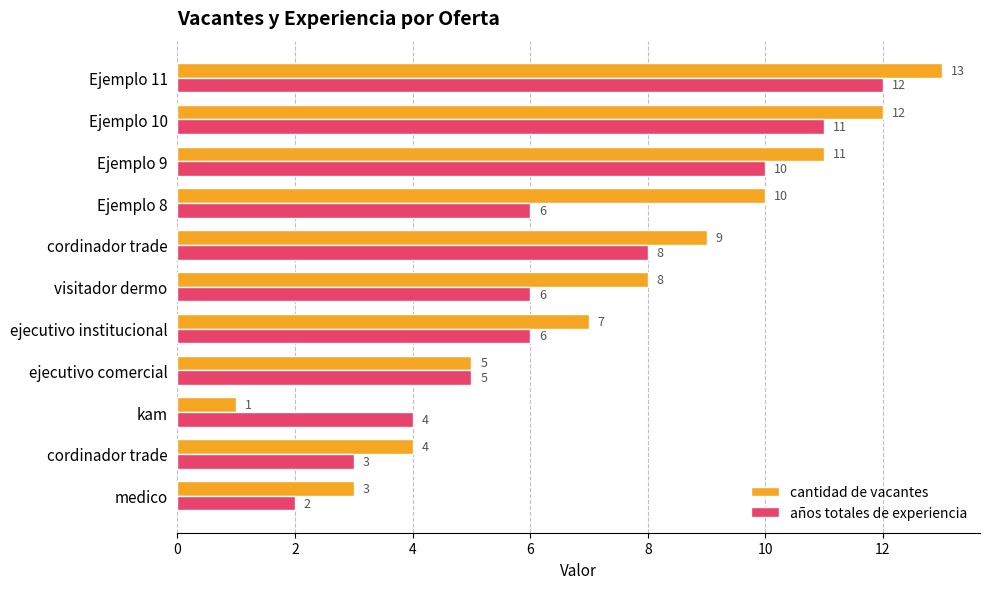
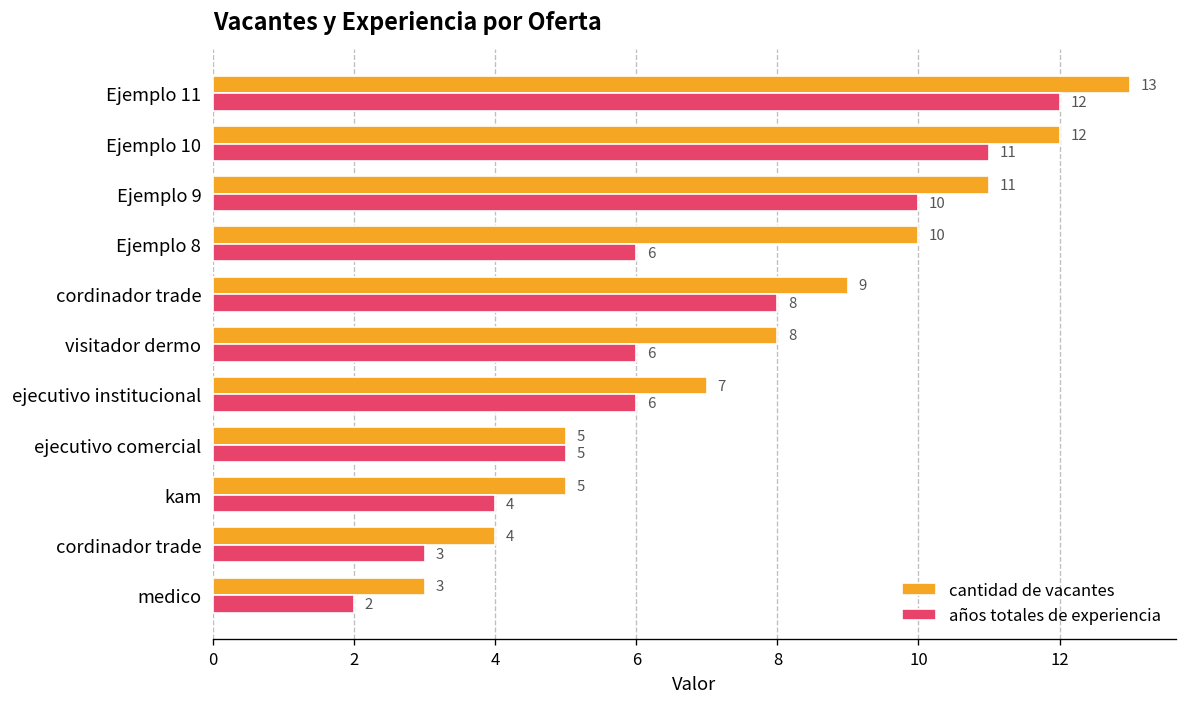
  {
    "cantidad de vacantes": {
      "Ejemplo 11": 13,
      "Ejemplo 10": 12,
      "Ejemplo 9": 11,
      "Ejemplo 8": 10,
      "visitador dermo": 8,
      "ejecutivo institucional": 7,
      "ejecutivo comercial": 5,
-     "kam": 1,
+     "kam": 5,
      "medico": 3
    },
    "años totales de experiencia": {
      "Ejemplo 11": 12,
      "Ejemplo 10": 11,
      "Ejemplo 9": 10,
      "Ejemplo 8": 6,
      "visitador dermo": 6,
      "ejecutivo institucional": 6,
      "ejecutivo comercial": 5,
      "kam": 4,
      "medico": 2
    }
  }
